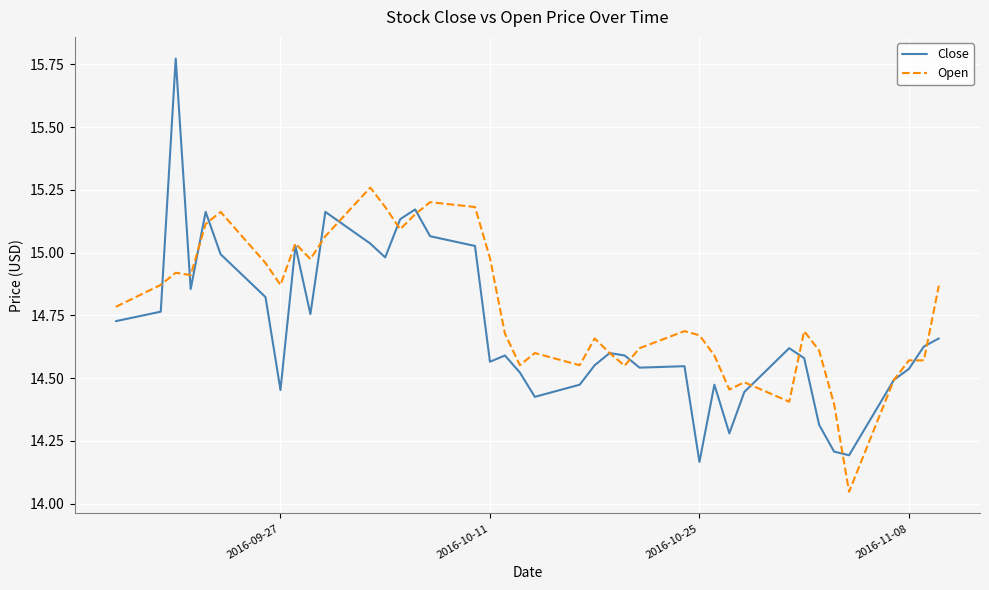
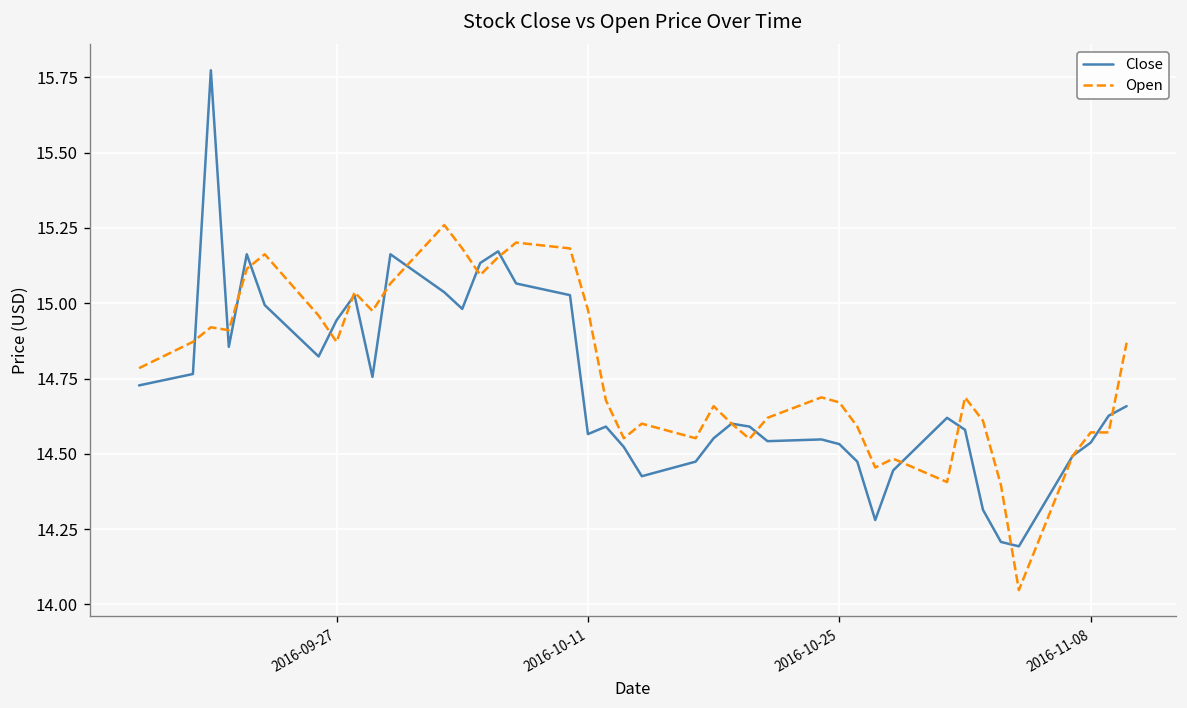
  {
    "Close": {
-     "2016-09-27": 14.45,
+     "2016-09-27": 14.94,
      "2016-10-11": 14.57,
-     "2016-10-25": 14.17,
+     "2016-10-25": 14.53,
      "2016-11-08": 14.54
    },
    "Open": {
      "2016-09-27": 14.87,
      "2016-10-11": 14.98,
      "2016-10-25": 14.67,
      "2016-11-08": 14.57
    }
  }
